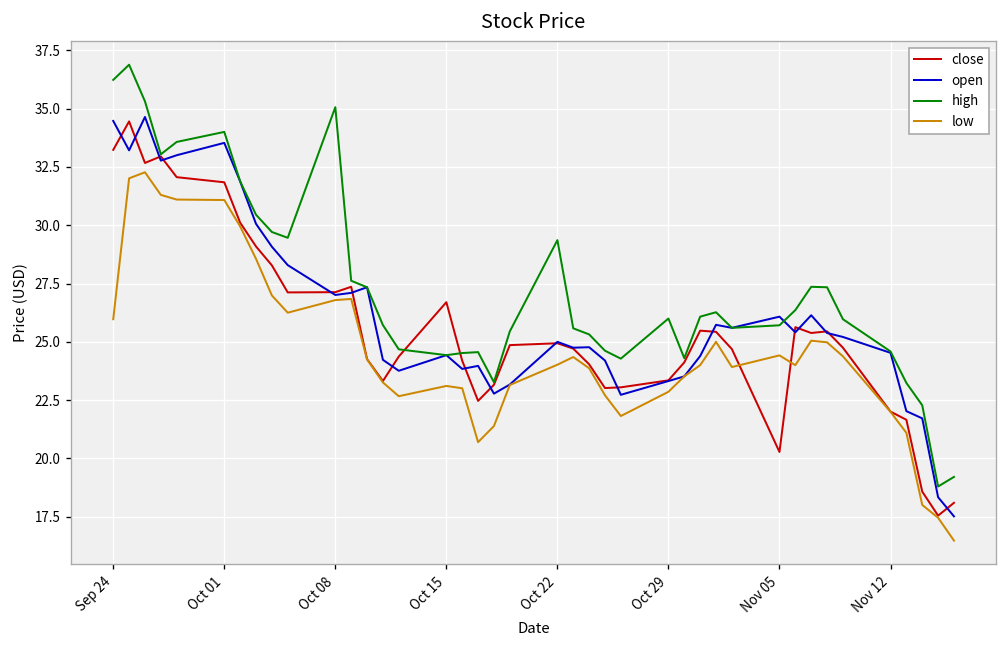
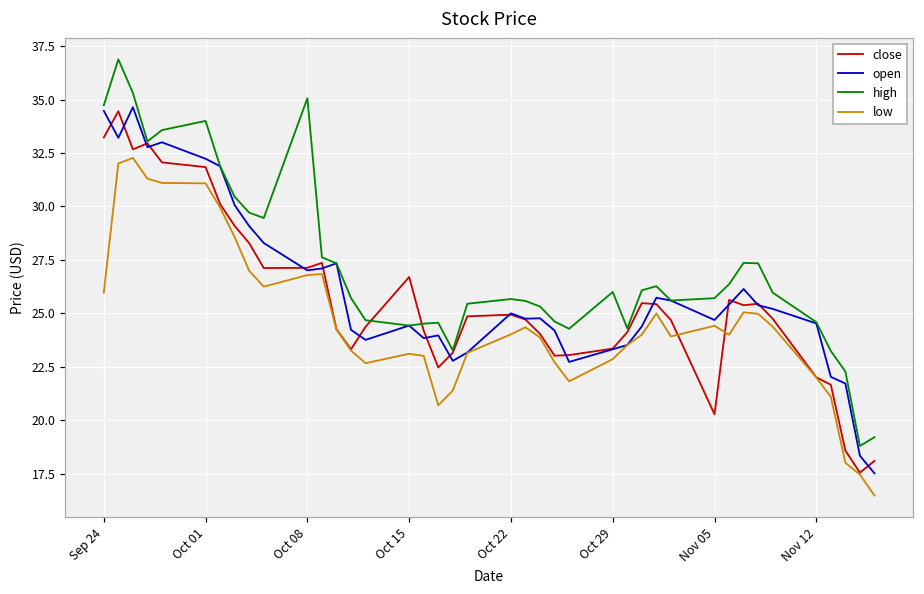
  {
    "close": {
      "Sep 24": 33.2,
      "Oct 01": 31.8,
      "Oct 15": 26.7,
      "Nov 05": 20.3
    },
    "open": {
      "Sep 24": 34.5,
-     "Oct 01": 33.5,
-     "Nov 05": 26.1
+     "Oct 01": 32.2,
+     "Nov 05": 24.7
    },
    "high": {
-     "Sep 24": 36.2,
+     "Sep 24": 34.7,
      "Oct 01": 34.0,
      "Oct 08": 35.1,
-     "Oct 22": 29.4,
+     "Oct 22": 25.7,
      "Oct 29": 26.0,
      "Nov 05": 25.7
    },
    "low": {
      "Sep 24": 26.0,
      "Oct 01": 31.1,
      "Oct 08": 26.8,
      "Oct 15": 23.1,
      "Oct 22": 24.0,
      "Oct 29": 22.9,
      "Nov 05": 24.4
    }
  }
